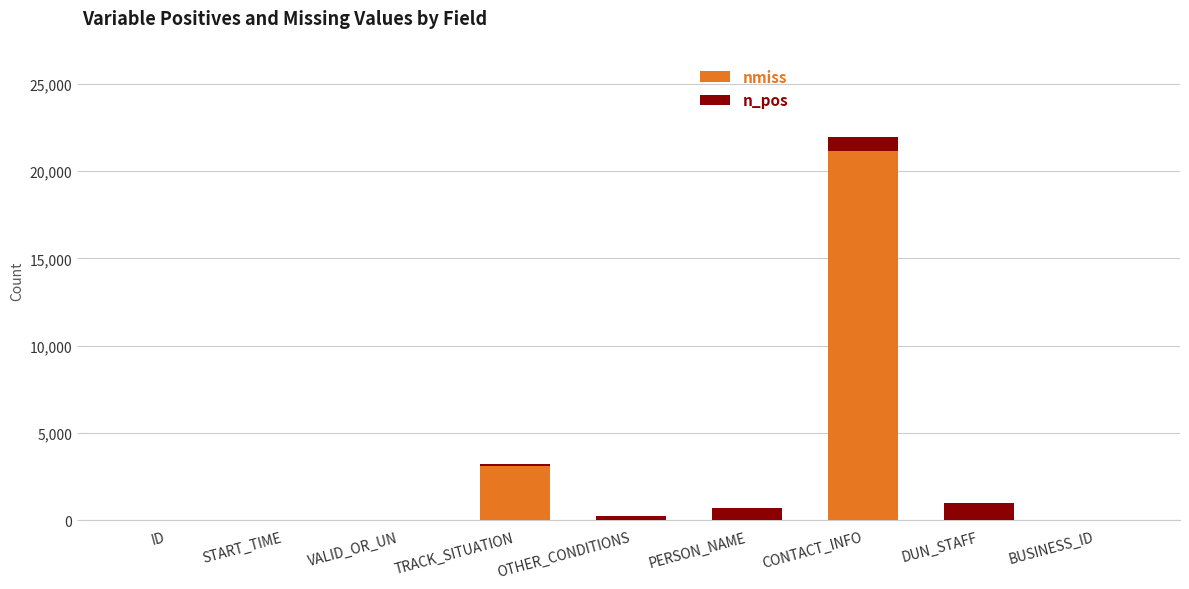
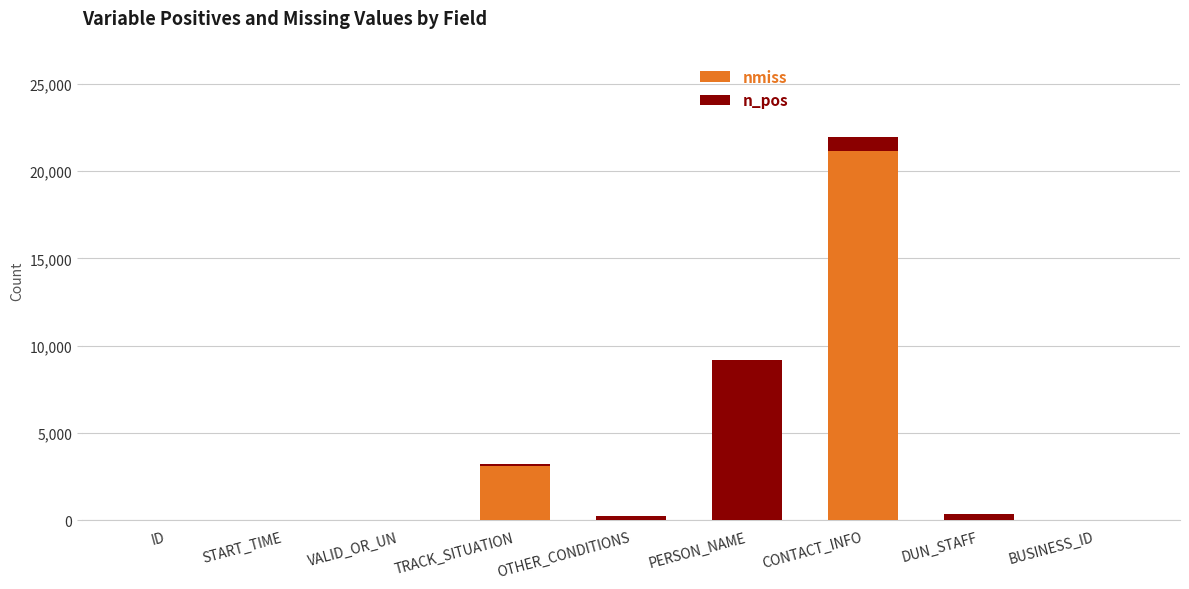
  {
    "nmiss": {
      "ID": "0",
      "START_TIME": "0",
      "VALID_OR_UN": "0",
      "TRACK_SITUATION": "3,100",
      "OTHER_CONDITIONS": "0",
      "PERSON_NAME": "0",
      "CONTACT_INFO": "21,200",
      "DUN_STAFF": "0",
      "BUSINESS_ID": "0"
    },
    "n_pos": {
      "ID": "0",
      "OTHER_CONDITIONS": "200",
-     "PERSON_NAME": "700",
+     "PERSON_NAME": "9,200",
      "CONTACT_INFO": "800",
-     "DUN_STAFF": "1,000"
+     "DUN_STAFF": "400"
    }
  }
